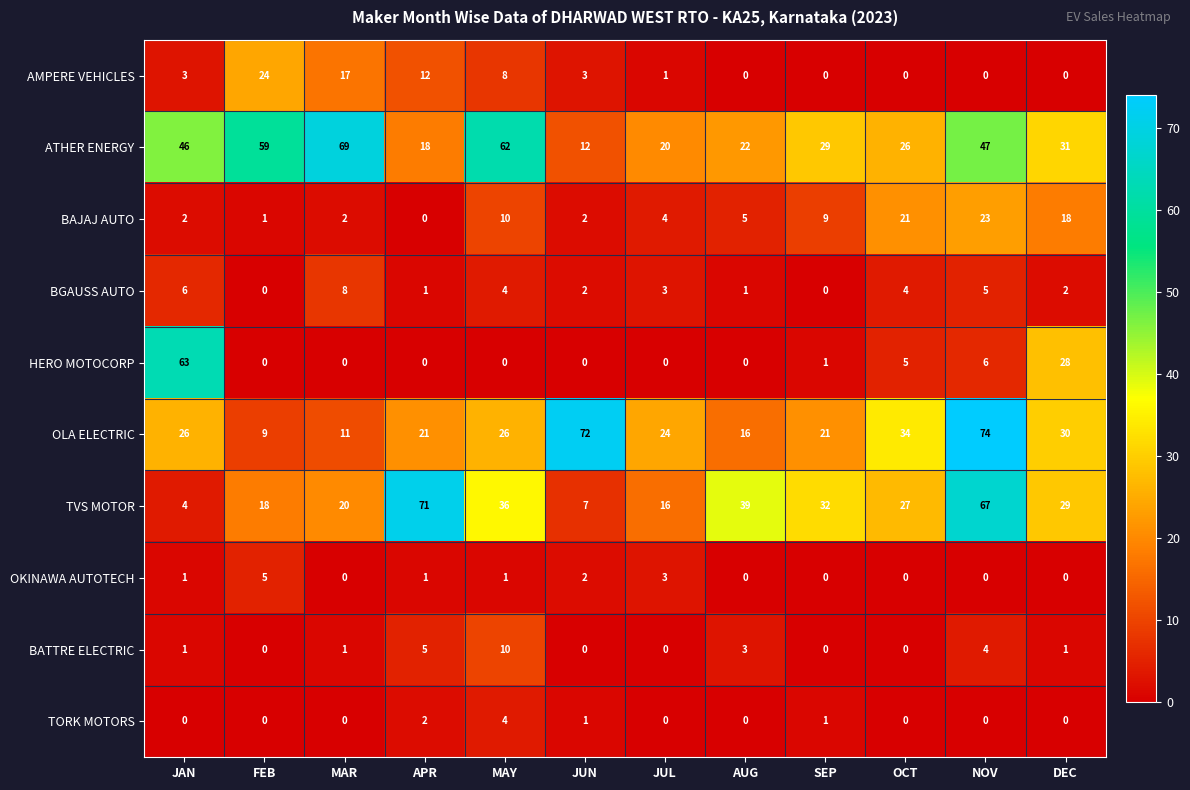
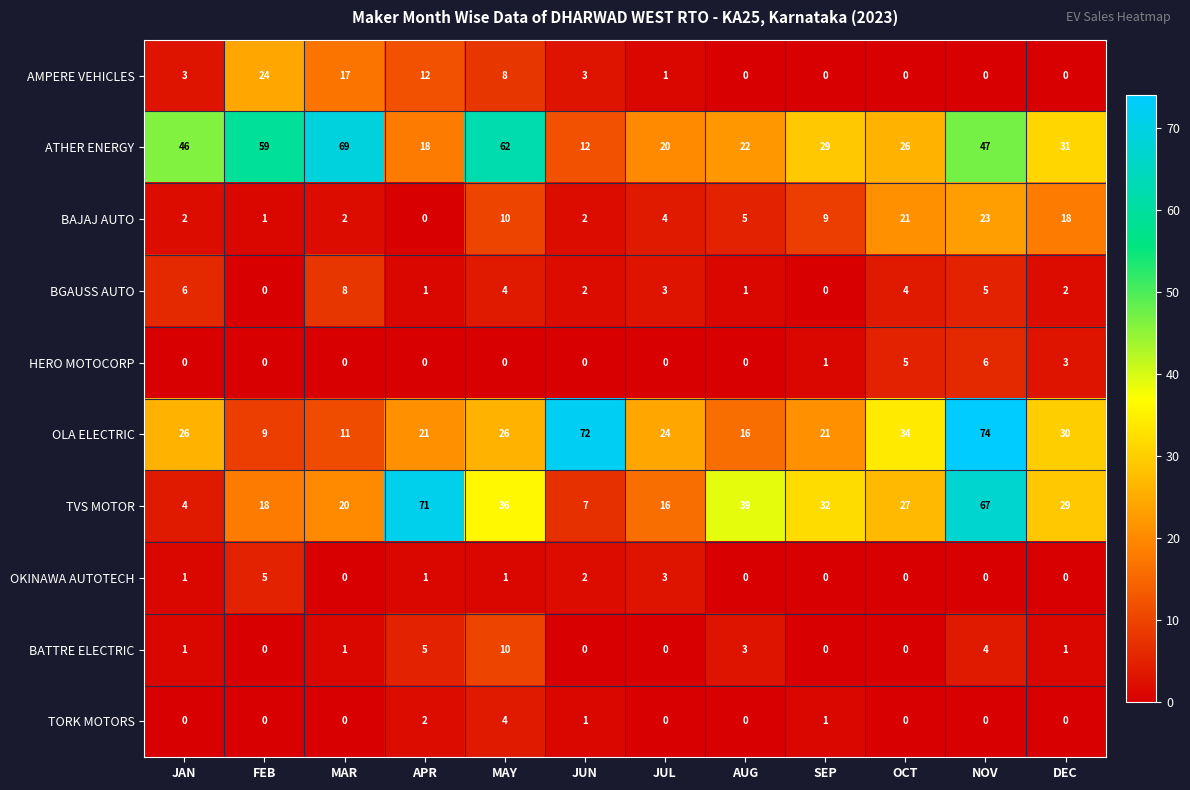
  {
    "AMPERE VEHICLES": {
      "JAN": 3,
      "FEB": 24,
      "MAR": 17,
      "APR": 12,
      "MAY": 8,
      "JUN": 3,
      "JUL": 1,
      "AUG": 0,
      "SEP": 0,
      "OCT": 0,
      "NOV": 0,
      "DEC": 0
    },
    "ATHER ENERGY": {
      "JAN": 46,
      "FEB": 59,
      "MAR": 69,
      "APR": 18,
      "MAY": 62,
      "JUN": 12,
      "JUL": 20,
      "AUG": 22,
      "SEP": 29,
      "OCT": 26,
      "NOV": 47,
      "DEC": 31
    },
    "BAJAJ AUTO": {
      "JAN": 2,
      "FEB": 1,
      "MAR": 2,
      "APR": 0,
      "MAY": 10,
      "JUN": 2,
      "JUL": 4,
      "AUG": 5,
      "SEP": 9,
      "OCT": 21,
      "NOV": 23,
      "DEC": 18
    },
    "BGAUSS AUTO": {
      "JAN": 6,
      "FEB": 0,
      "MAR": 8,
      "APR": 1,
      "MAY": 4,
      "JUN": 2,
      "JUL": 3,
      "AUG": 1,
      "SEP": 0,
      "OCT": 4,
      "NOV": 5,
      "DEC": 2
    },
    "HERO MOTOCORP": {
-     "JAN": 63,
+     "JAN": 0,
      "FEB": 0,
      "MAR": 0,
      "APR": 0,
      "MAY": 0,
      "JUN": 0,
      "JUL": 0,
      "AUG": 0,
      "SEP": 1,
      "OCT": 5,
      "NOV": 6,
-     "DEC": 28
+     "DEC": 3
    },
    "OLA ELECTRIC": {
      "JAN": 26,
      "FEB": 9,
      "MAR": 11,
      "APR": 21,
      "MAY": 26,
      "JUN": 72,
      "JUL": 24,
      "AUG": 16,
      "SEP": 21,
      "OCT": 34,
      "NOV": 74,
      "DEC": 30
    },
    "TVS MOTOR": {
      "JAN": 4,
      "FEB": 18,
      "MAR": 20,
      "APR": 71,
      "MAY": 36,
      "JUN": 7,
      "JUL": 16,
      "AUG": 39,
      "SEP": 32,
      "OCT": 27,
      "NOV": 67,
      "DEC": 29
    },
    "OKINAWA AUTOTECH": {
      "JAN": 1,
      "FEB": 5,
      "MAR": 0,
      "APR": 1,
      "MAY": 1,
      "JUN": 2,
      "JUL": 3,
      "AUG": 0,
      "SEP": 0,
      "OCT": 0,
      "NOV": 0,
      "DEC": 0
    },
    "BATTRE ELECTRIC": {
      "JAN": 1,
      "FEB": 0,
      "MAR": 1,
      "APR": 5,
      "MAY": 10,
      "JUN": 0,
      "JUL": 0,
      "AUG": 3,
      "SEP": 0,
      "OCT": 0,
      "NOV": 4,
      "DEC": 1
    },
    "TORK MOTORS": {
      "JAN": 0,
      "FEB": 0,
      "MAR": 0,
      "APR": 2,
      "MAY": 4,
      "JUN": 1,
      "JUL": 0,
      "AUG": 0,
      "SEP": 1,
      "OCT": 0,
      "NOV": 0,
      "DEC": 0
    }
  }
